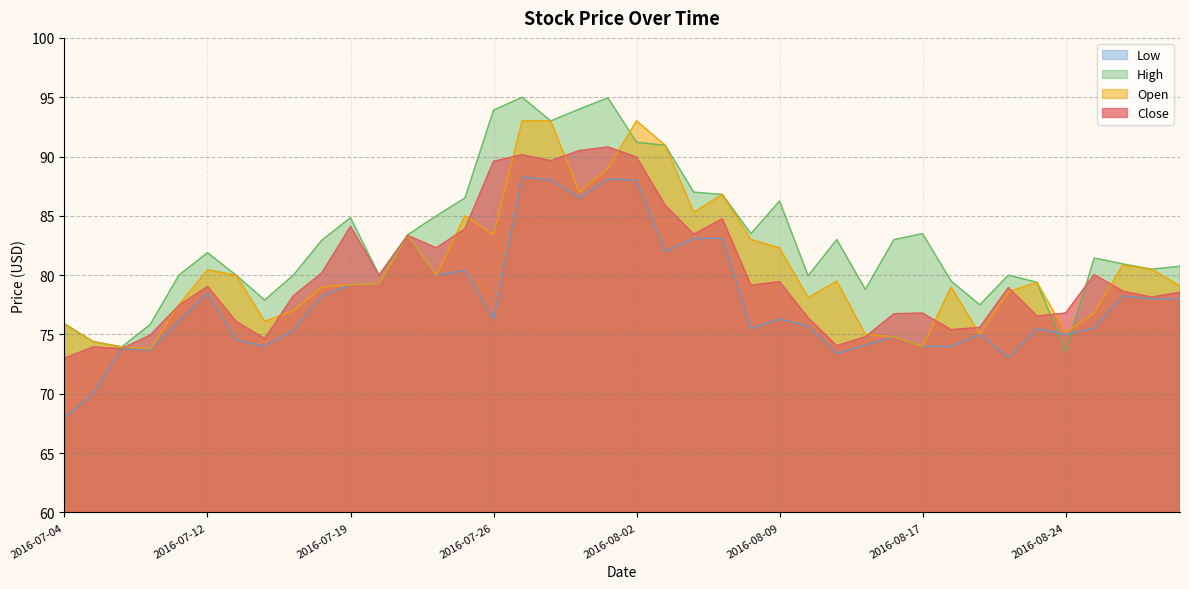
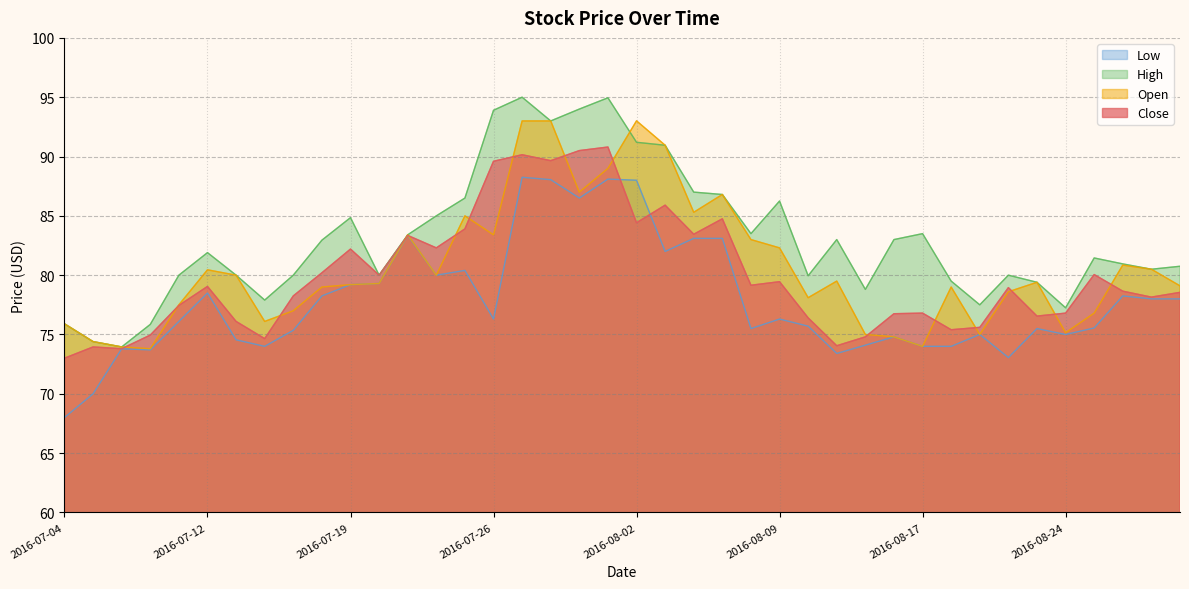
  {
    "Low": {
      "2016-07-04": 68.0,
      "2016-07-12": 78.5,
      "2016-07-26": 76.3,
      "2016-08-02": 88.0,
      "2016-08-09": 76.3
    },
    "High": {
      "2016-07-12": 81.9,
      "2016-07-19": 84.8,
      "2016-07-26": 93.9,
      "2016-08-02": 91.2,
      "2016-08-09": 86.3,
      "2016-08-17": 83.5,
-     "2016-08-24": 73.6
+     "2016-08-24": 77.3
    },
    "Open": {
      "2016-07-12": 80.4,
      "2016-07-26": 83.4,
      "2016-08-02": 93.0,
      "2016-08-09": 82.3
    },
    "Close": {
      "2016-07-04": 73.0,
      "2016-07-12": 79.1,
-     "2016-07-19": 84.1,
+     "2016-07-19": 82.2,
      "2016-07-26": 89.6,
-     "2016-08-02": 89.9,
+     "2016-08-02": 84.4,
      "2016-08-09": 79.4,
      "2016-08-17": 76.8,
      "2016-08-24": 76.8
    }
  }
